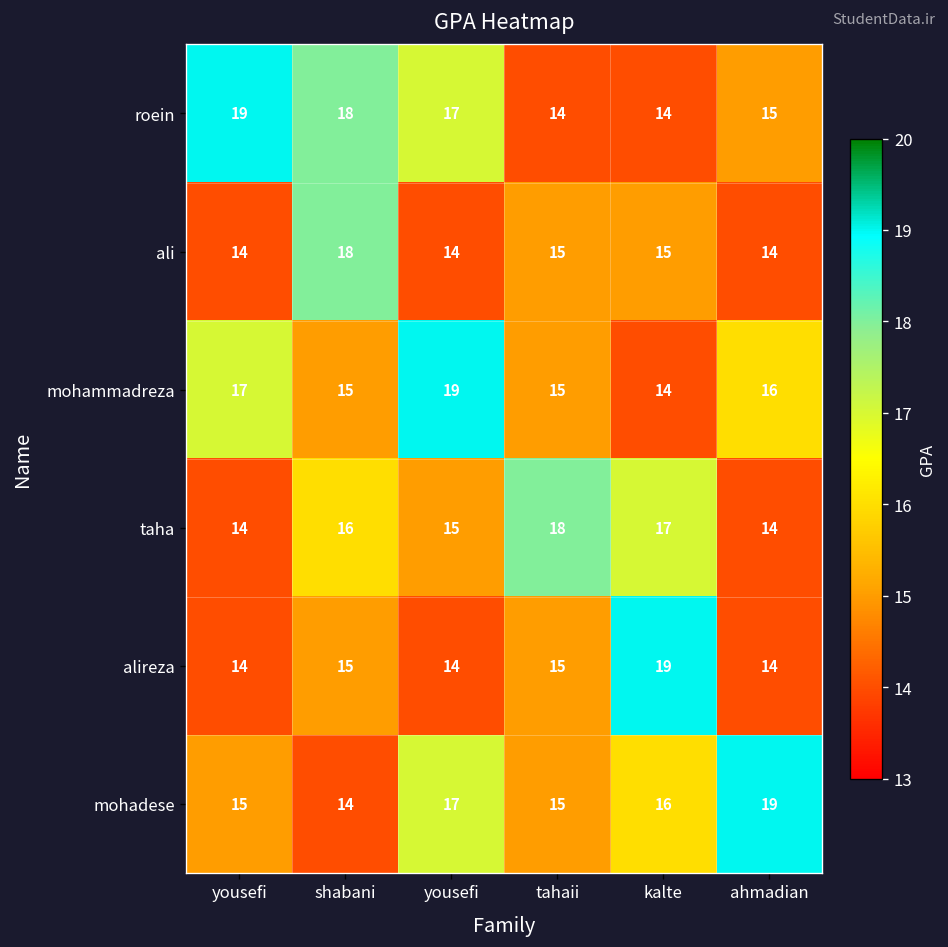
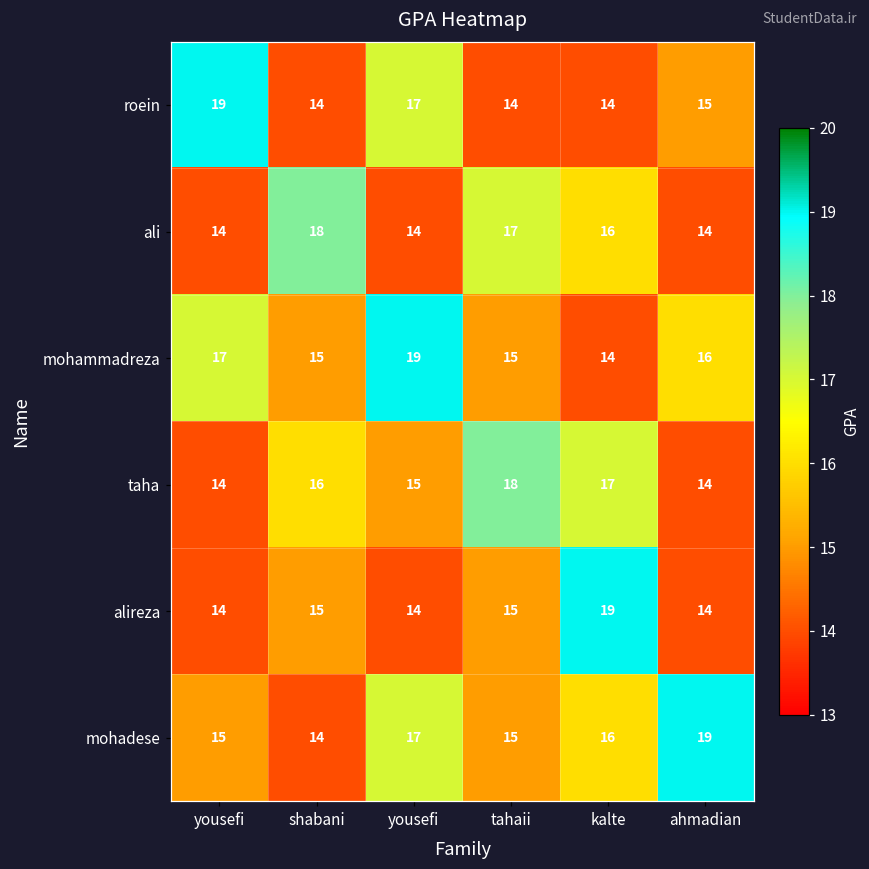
  {
    "roein": {
-     "shabani": 18,
+     "shabani": 14,
      "tahaii": 14,
      "kalte": 14,
      "ahmadian": 15
    },
    "ali": {
      "shabani": 18,
-     "tahaii": 15,
-     "kalte": 15,
+     "tahaii": 17,
+     "kalte": 16,
      "ahmadian": 14
    },
    "mohammadreza": {
      "shabani": 15,
      "tahaii": 15,
      "kalte": 14,
      "ahmadian": 16
    },
    "taha": {
      "shabani": 16,
      "tahaii": 18,
      "kalte": 17,
      "ahmadian": 14
    },
    "alireza": {
      "shabani": 15,
      "tahaii": 15,
      "kalte": 19,
      "ahmadian": 14
    },
    "mohadese": {
      "shabani": 14,
      "tahaii": 15,
      "kalte": 16,
      "ahmadian": 19
    }
  }
